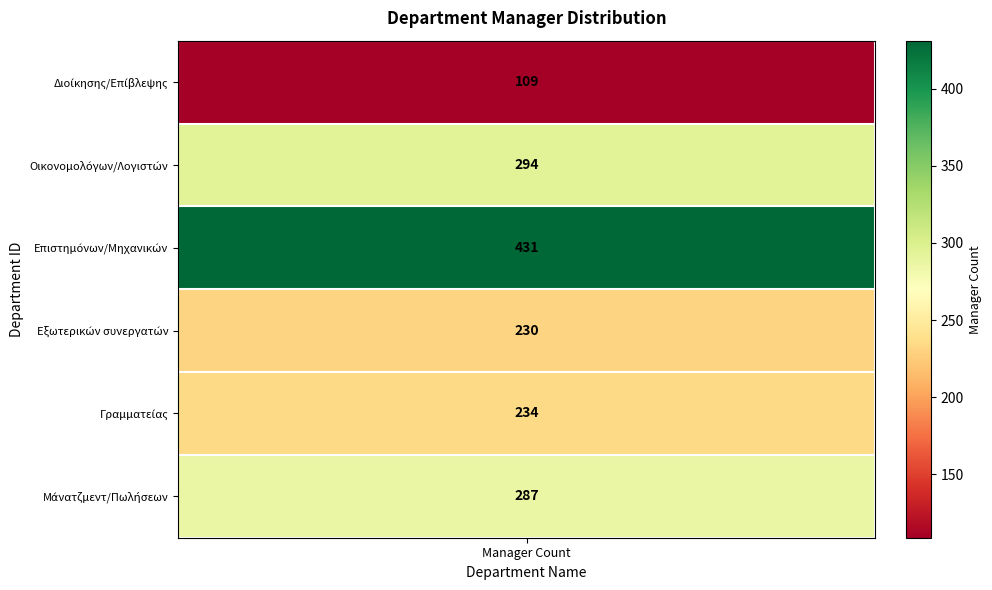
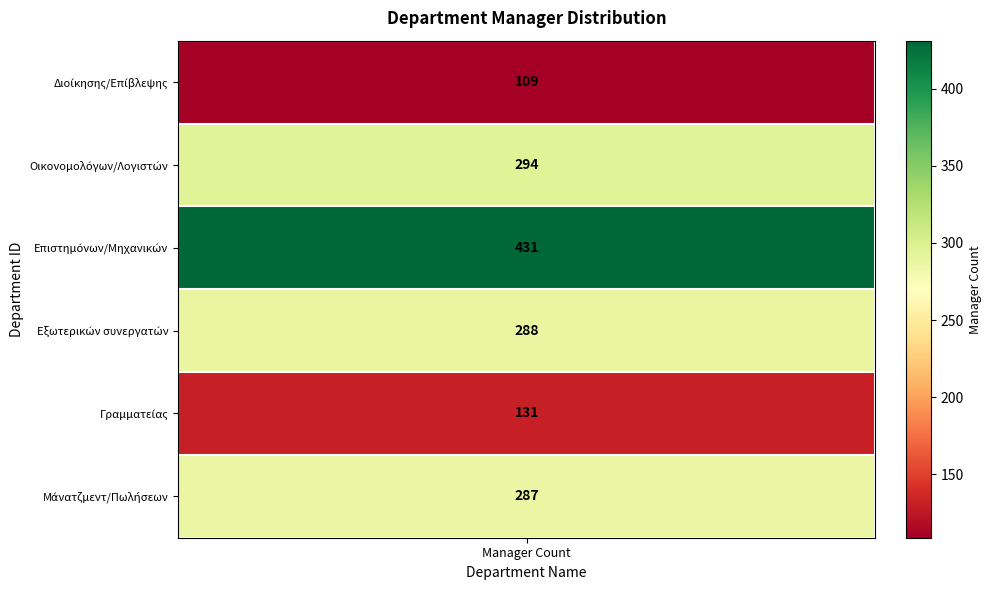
  {
    "Διοίκησης/Επίβλεψης": {
      "Manager Count": 109
    },
    "Οικονομολόγων/Λογιστών": {
      "Manager Count": 294
    },
    "Επιστημόνων/Μηχανικών": {
      "Manager Count": 431
    },
    "Εξωτερικών συνεργατών": {
-     "Manager Count": 230
+     "Manager Count": 288
    },
    "Γραμματείας": {
-     "Manager Count": 234
+     "Manager Count": 131
    },
    "Μάνατζμεντ/Πωλήσεων": {
      "Manager Count": 287
    }
  }
